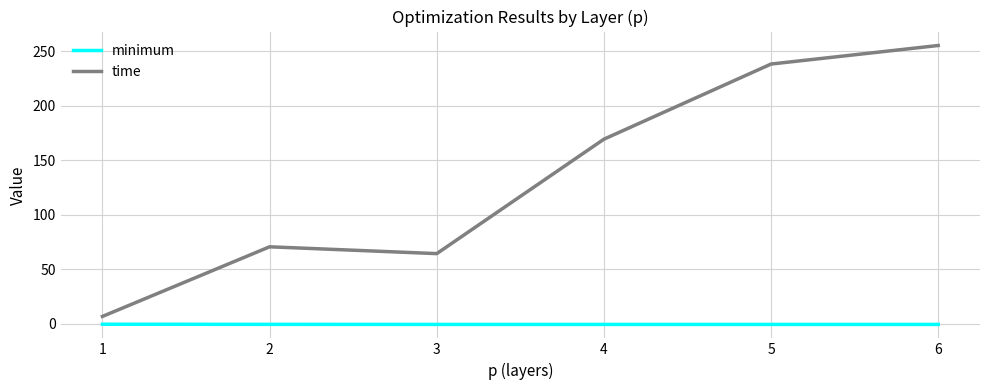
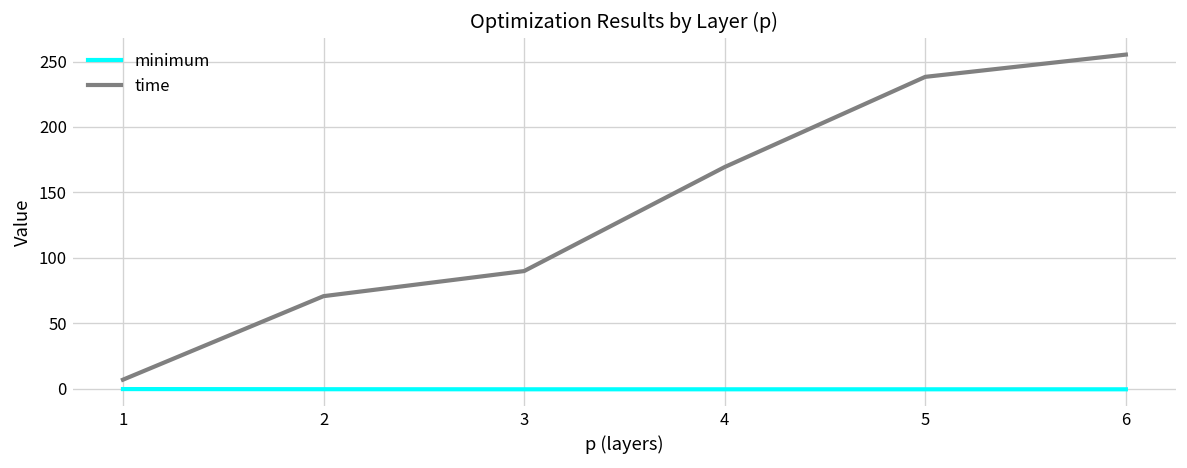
  {
    "minimum": {
      "1": 0,
      "2": -1,
      "3": -1,
      "4": -1,
      "5": -1,
      "6": -1
    },
    "time": {
      "1": 7,
      "2": 71,
-     "3": 64,
+     "3": 90,
      "4": 169,
      "5": 238,
      "6": 255
    }
  }
